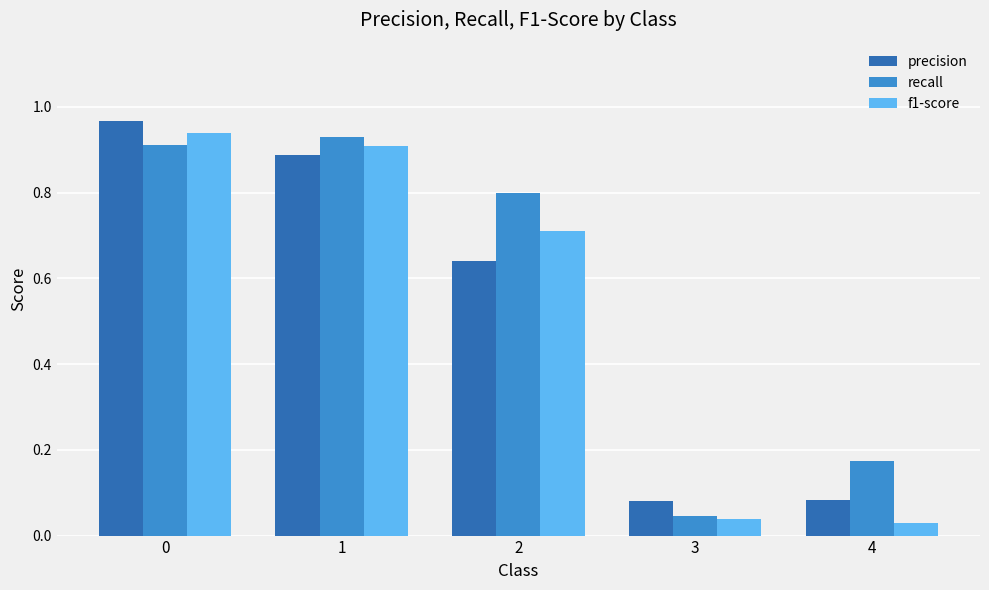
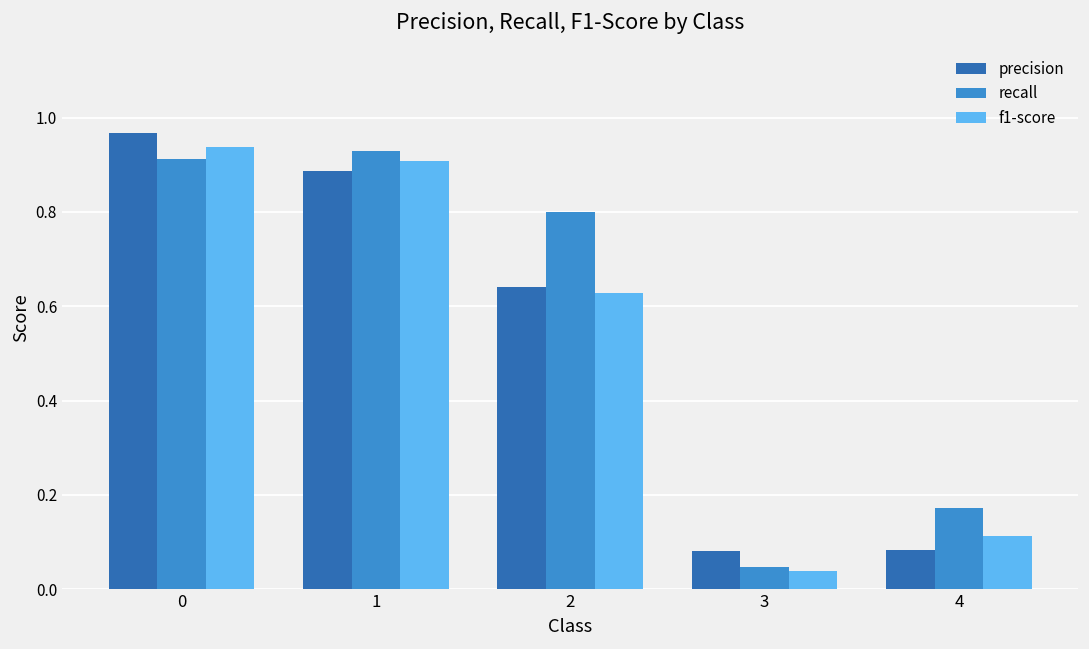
  {
    "f1-score": {
      "0": 0.94,
      "1": 0.91,
-     "2": 0.71,
+     "2": 0.63,
      "3": 0.04,
-     "4": 0.03
+     "4": 0.11
    }
  }
